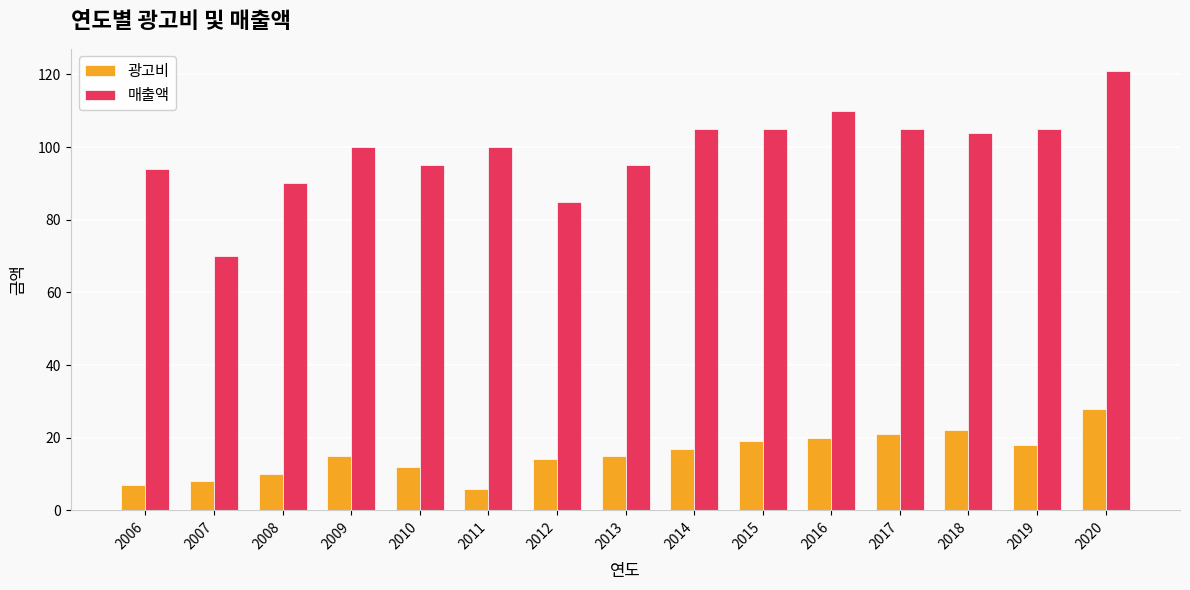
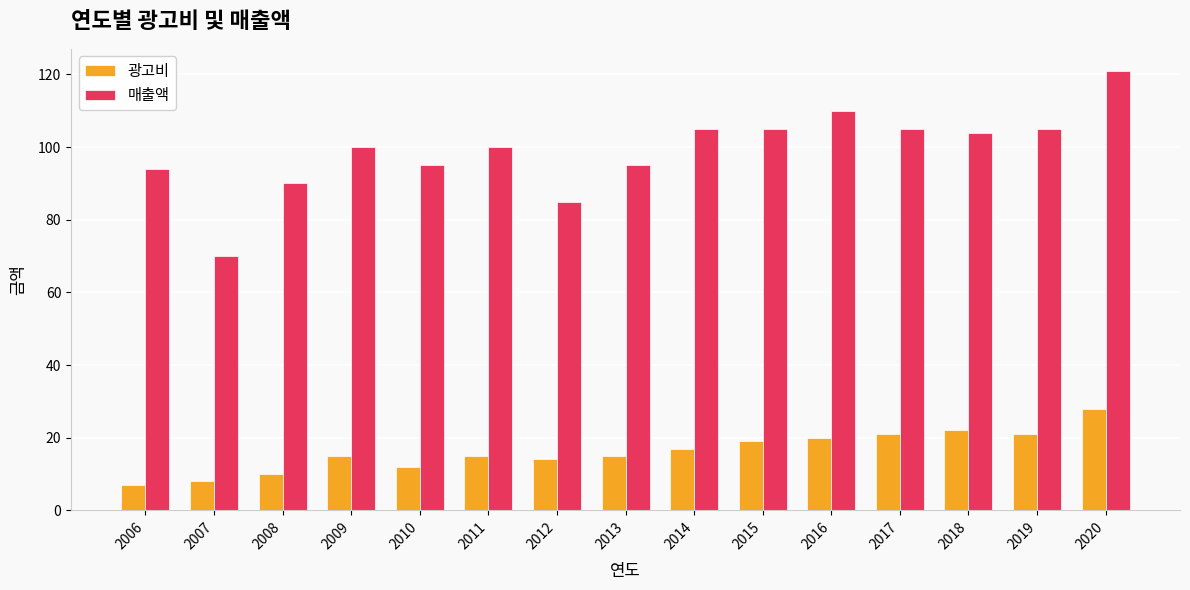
  {
    "광고비": {
      "2006": 7,
      "2007": 8,
      "2008": 10,
      "2009": 15,
      "2010": 12,
-     "2011": 6,
+     "2011": 15,
      "2012": 14,
      "2013": 15,
      "2014": 17,
      "2015": 19,
      "2016": 20,
      "2017": 21,
      "2018": 22,
-     "2019": 18,
+     "2019": 21,
      "2020": 28
    },
    "매출액": {
      "2006": 94,
      "2007": 70,
      "2008": 90,
      "2009": 100,
      "2010": 95,
      "2011": 100,
      "2012": 85,
      "2013": 95,
      "2014": 105,
      "2015": 105,
      "2016": 110,
      "2017": 105,
      "2018": 104,
      "2019": 105,
      "2020": 121
    }
  }
